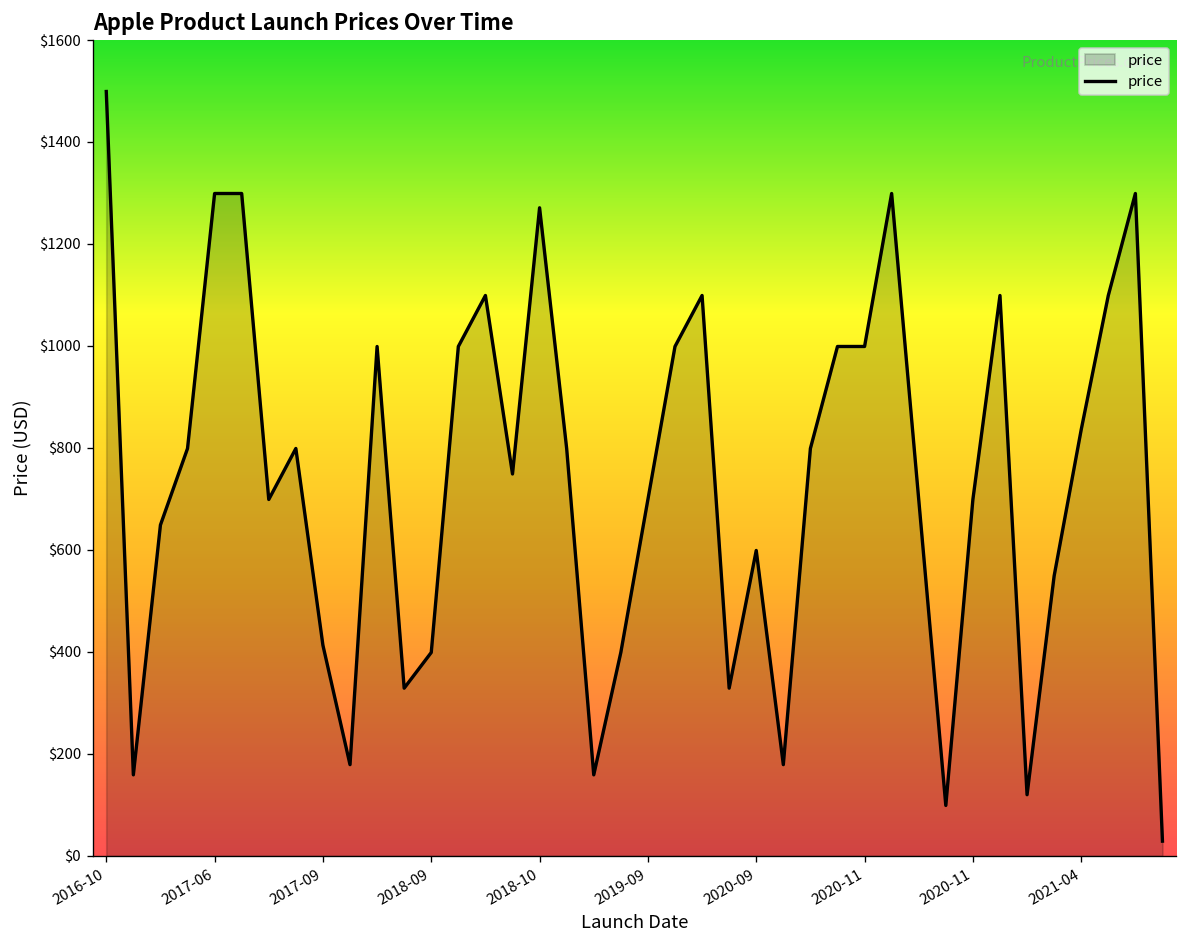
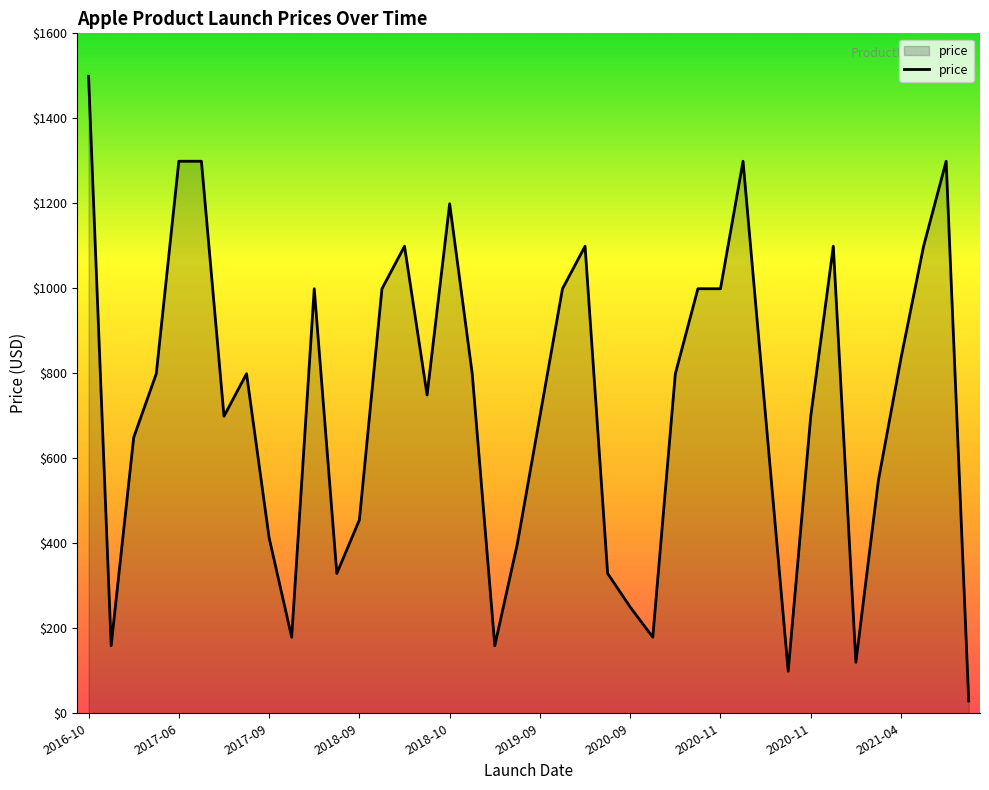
  {
    "2016-10": "$1500",
    "2017-06": "$1300",
    "2017-09": "$410",
-   "2018-09": "$400",
-   "2018-10": "$1270",
+   "2018-09": "$460",
+   "2018-10": "$1200",
    "2019-09": "$700",
-   "2020-09": "$600",
+   "2020-09": "$250",
    "2021-04": "$840"
  }
